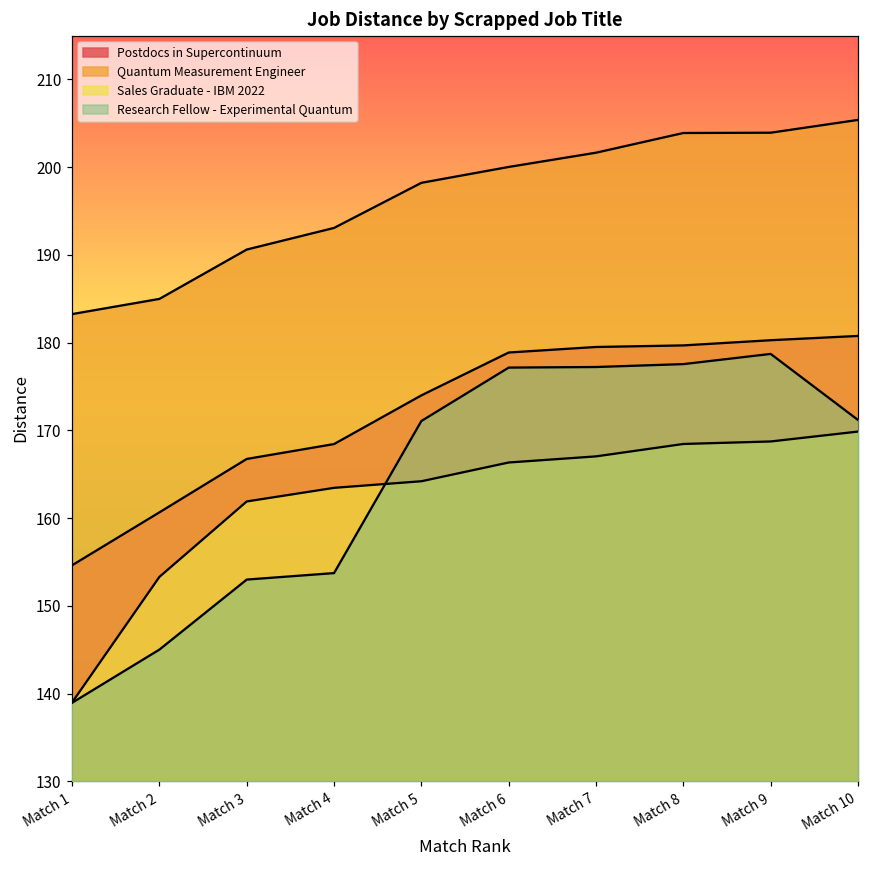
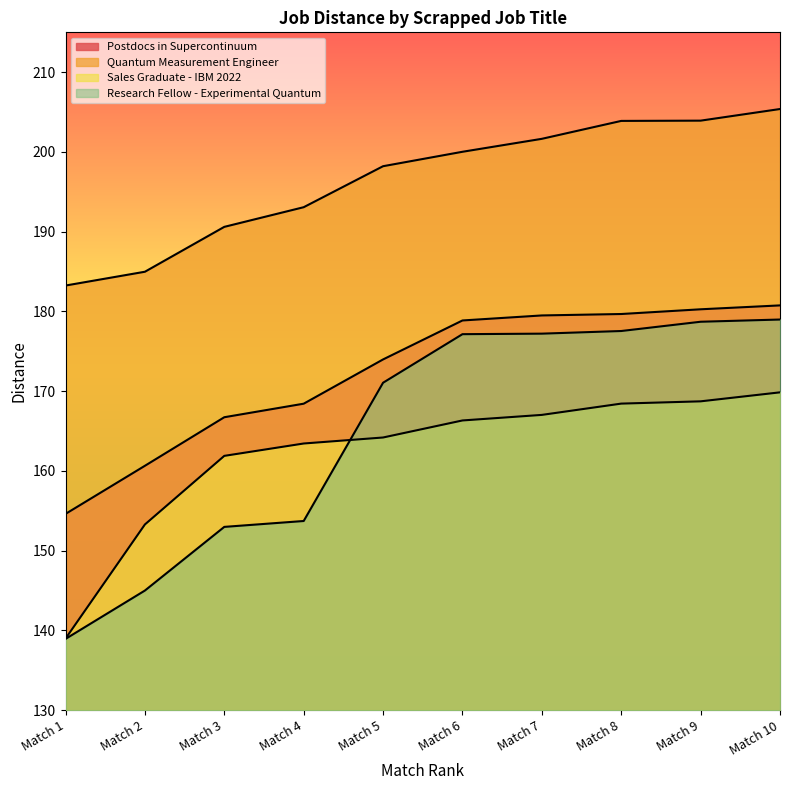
  {
    "Postdocs in Supercontinuum": {
      "Match 1": 155,
      "Match 2": 161,
      "Match 3": 167,
      "Match 4": 168,
      "Match 5": 174,
      "Match 6": 179,
      "Match 7": 180,
      "Match 8": 180,
      "Match 9": 180,
      "Match 10": 181
    },
    "Quantum Measurement Engineer": {
      "Match 1": 183,
      "Match 2": 185,
      "Match 3": 191,
      "Match 4": 193,
      "Match 5": 198,
      "Match 6": 200,
      "Match 7": 202,
      "Match 8": 204,
      "Match 9": 204,
      "Match 10": 205
    },
    "Sales Graduate - IBM 2022": {
      "Match 2": 153,
      "Match 3": 162,
      "Match 4": 163,
      "Match 5": 164,
      "Match 6": 166,
      "Match 7": 167,
      "Match 8": 168,
      "Match 9": 169,
      "Match 10": 170
    },
    "Research Fellow - Experimental Quantum": {
      "Match 2": 145,
      "Match 3": 153,
      "Match 4": 154,
      "Match 5": 171,
      "Match 6": 177,
      "Match 7": 177,
      "Match 8": 178,
      "Match 9": 179,
-     "Match 10": 171
+     "Match 10": 179
    }
  }
